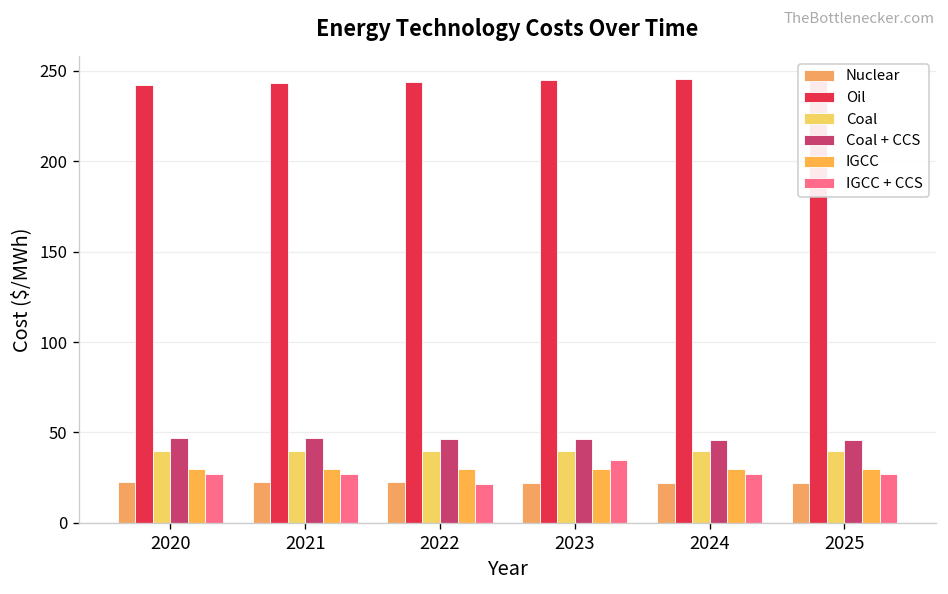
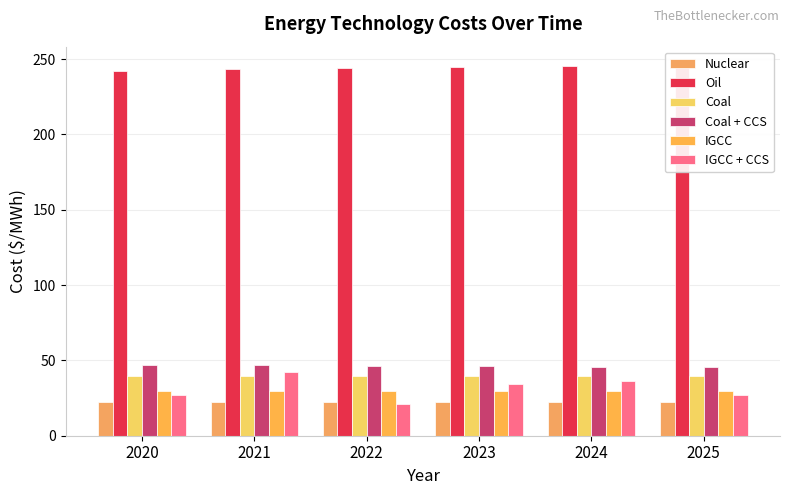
  {
    "IGCC + CCS": {
      "2020": 27,
-     "2021": 27,
+     "2021": 42,
      "2022": 21,
      "2023": 35,
-     "2024": 27,
+     "2024": 36,
      "2025": 27
    }
  }
